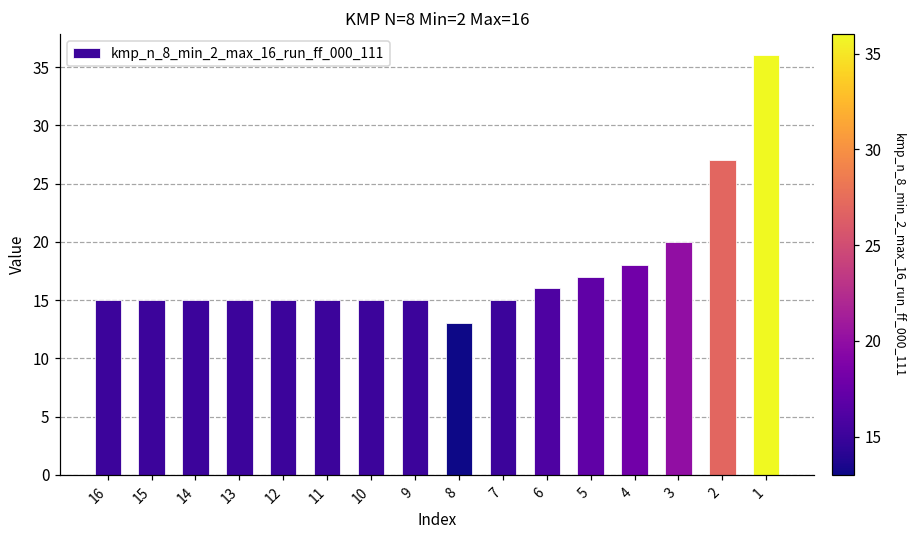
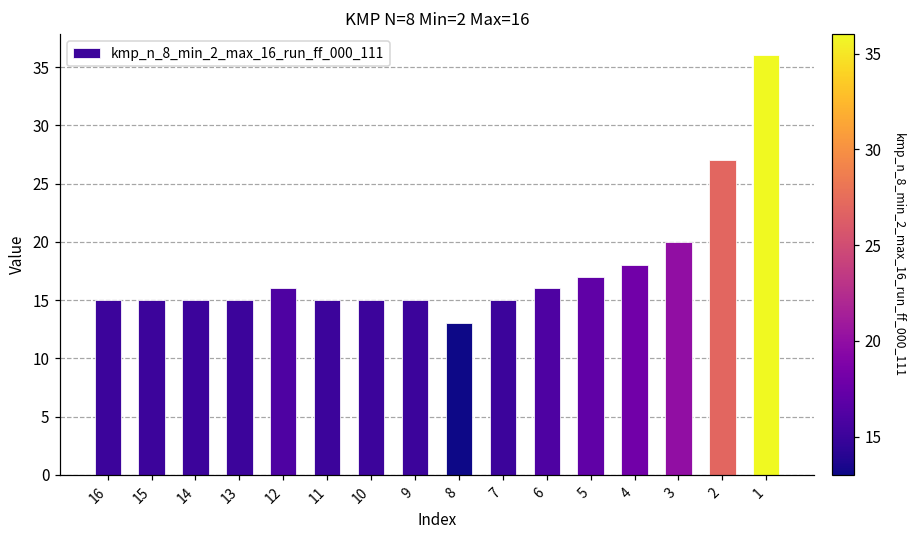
  {
    "16": 15,
    "15": 15,
    "14": 15,
    "13": 15,
-   "12": 15,
+   "12": 16,
    "11": 15,
    "10": 15,
    "9": 15,
    "8": 13,
    "7": 15,
    "6": 16,
    "5": 17,
    "4": 18,
    "3": 20,
    "2": 27,
    "1": 36
  }
